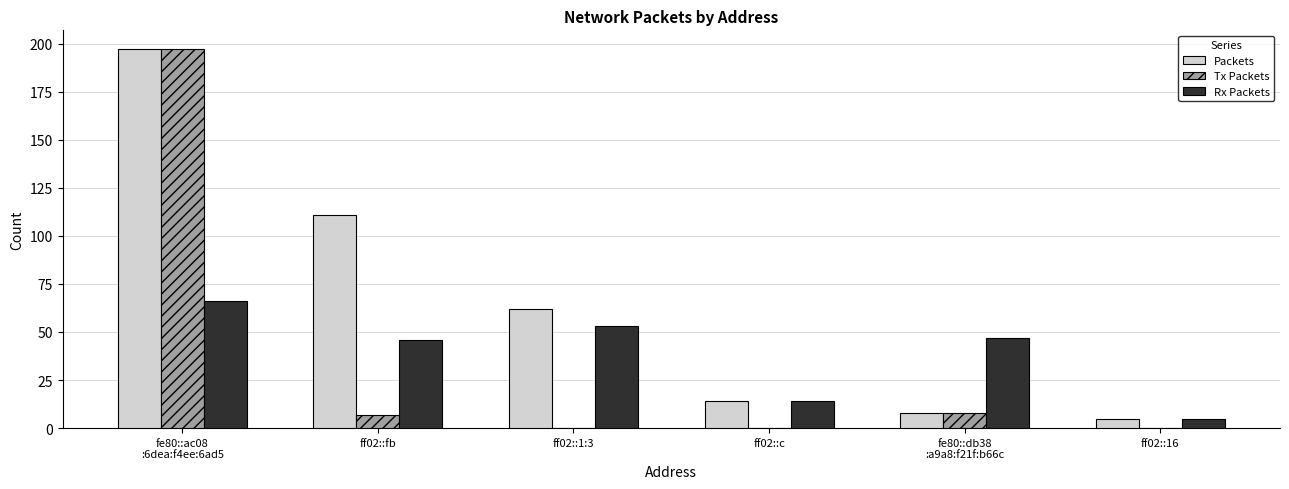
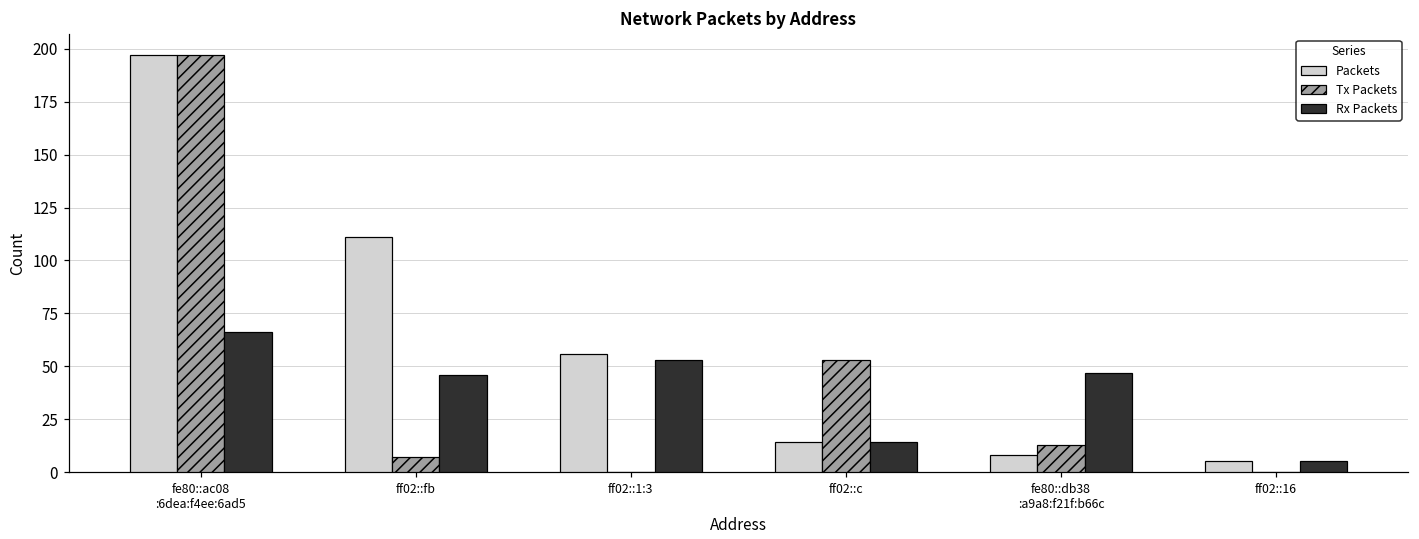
  {
    "Packets": {
      "fe80::ac08 :6dea:f4ee:6ad5": 197,
      "ff02::fb": 111,
-     "ff02::1:3": 62,
+     "ff02::1:3": 56,
      "ff02::c": 14,
      "fe80::db38 :a9a8:f21f:b66c": 8,
      "ff02::16": 5
    },
    "Tx Packets": {
      "fe80::ac08 :6dea:f4ee:6ad5": 197,
      "ff02::fb": 7,
      "ff02::1:3": 0,
-     "ff02::c": 0,
-     "fe80::db38 :a9a8:f21f:b66c": 8,
+     "ff02::c": 53,
+     "fe80::db38 :a9a8:f21f:b66c": 13,
      "ff02::16": 0
    },
    "Rx Packets": {
      "fe80::ac08 :6dea:f4ee:6ad5": 66,
      "ff02::fb": 46,
      "ff02::1:3": 53,
      "ff02::c": 14,
      "fe80::db38 :a9a8:f21f:b66c": 47,
      "ff02::16": 5
    }
  }
